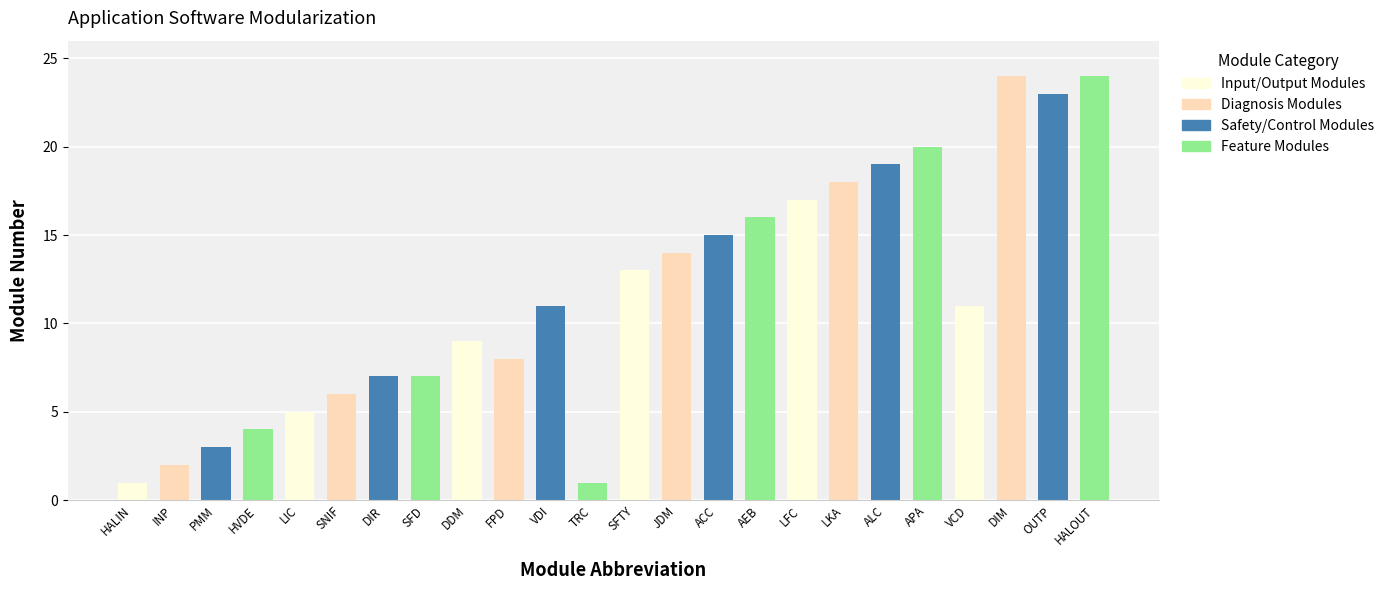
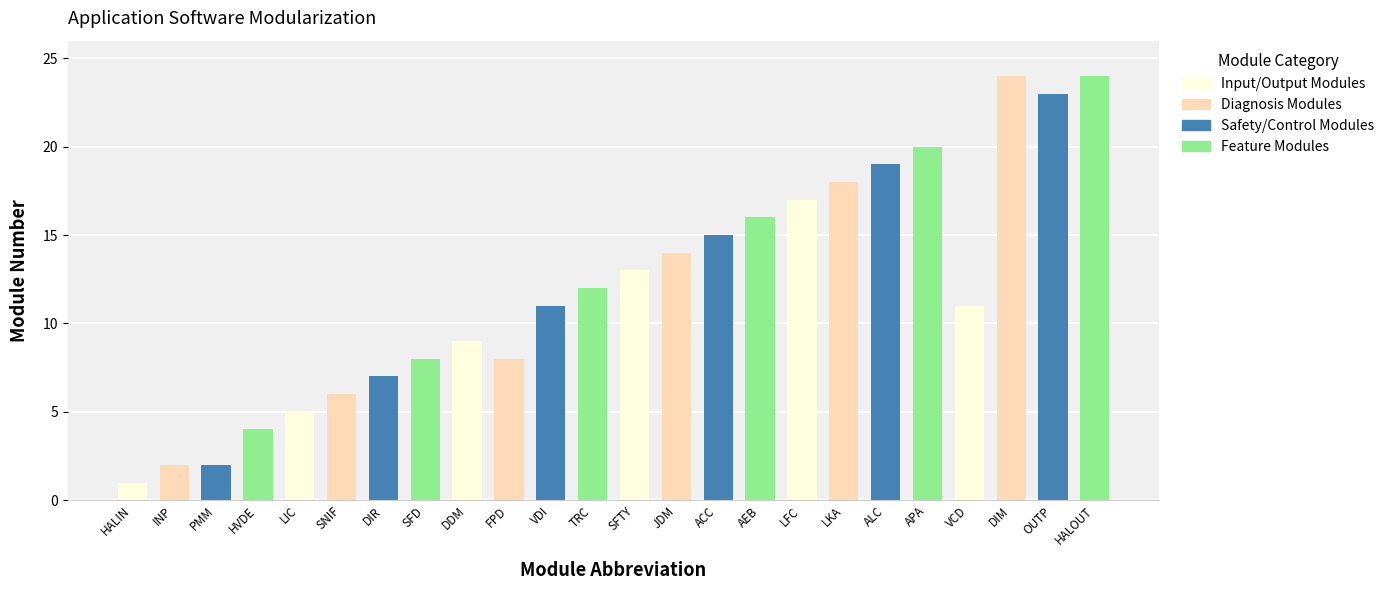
  {
    "HALIN": 1,
    "INP": 2,
-   "PMM": 3,
+   "PMM": 2,
    "HVDE": 4,
    "LIC": 5,
    "SNIF": 6,
    "DIR": 7,
-   "SFD": 7,
+   "SFD": 8,
    "DDM": 9,
    "FPD": 8,
    "VDI": 11,
-   "TRC": 1,
+   "TRC": 12,
    "SFTY": 13,
    "JDM": 14,
    "ACC": 15,
    "AEB": 16,
    "LFC": 17,
    "LKA": 18,
    "ALC": 19,
    "APA": 20,
    "VCD": 11,
    "DIM": 24,
    "OUTP": 23,
    "HALOUT": 24
  }
